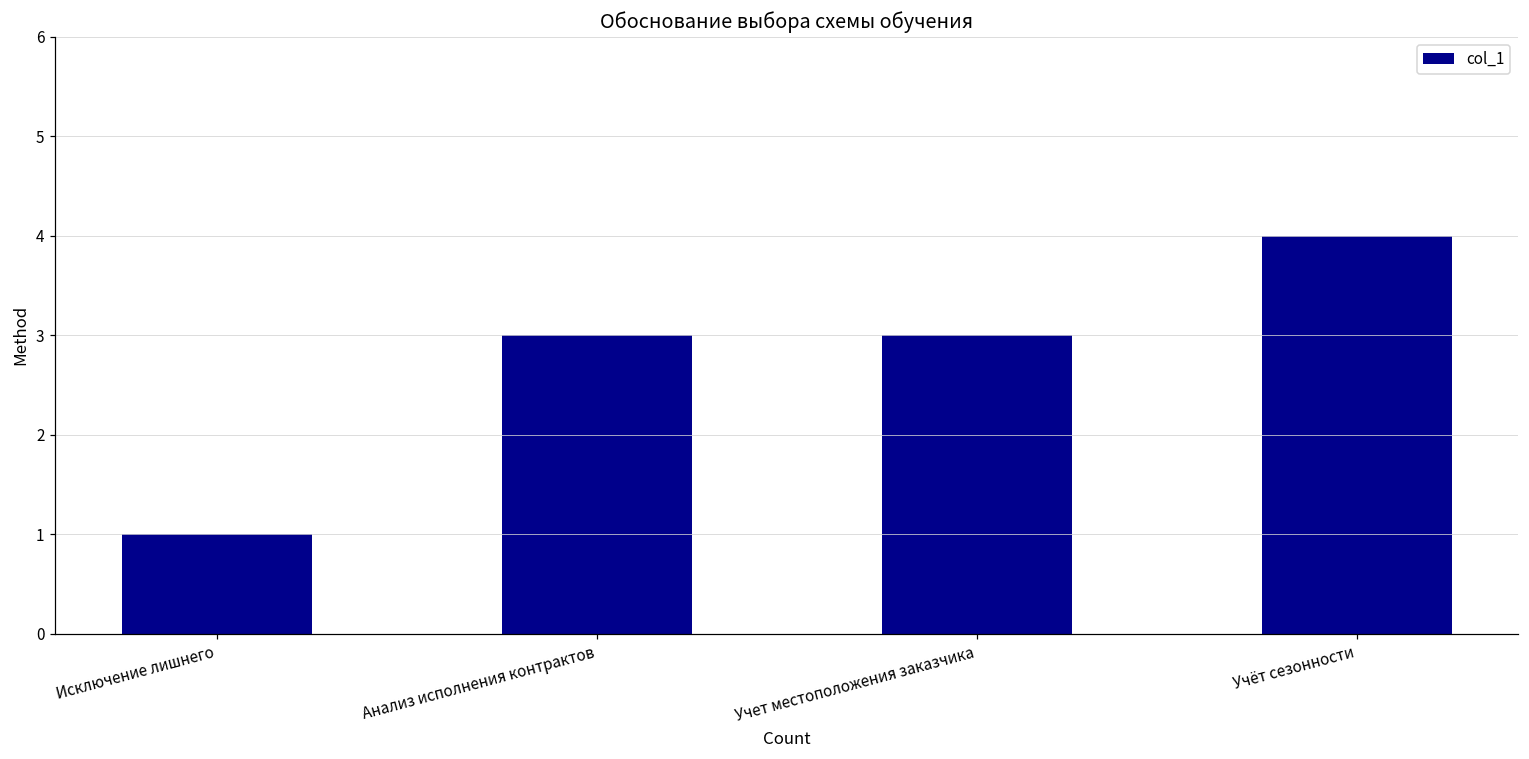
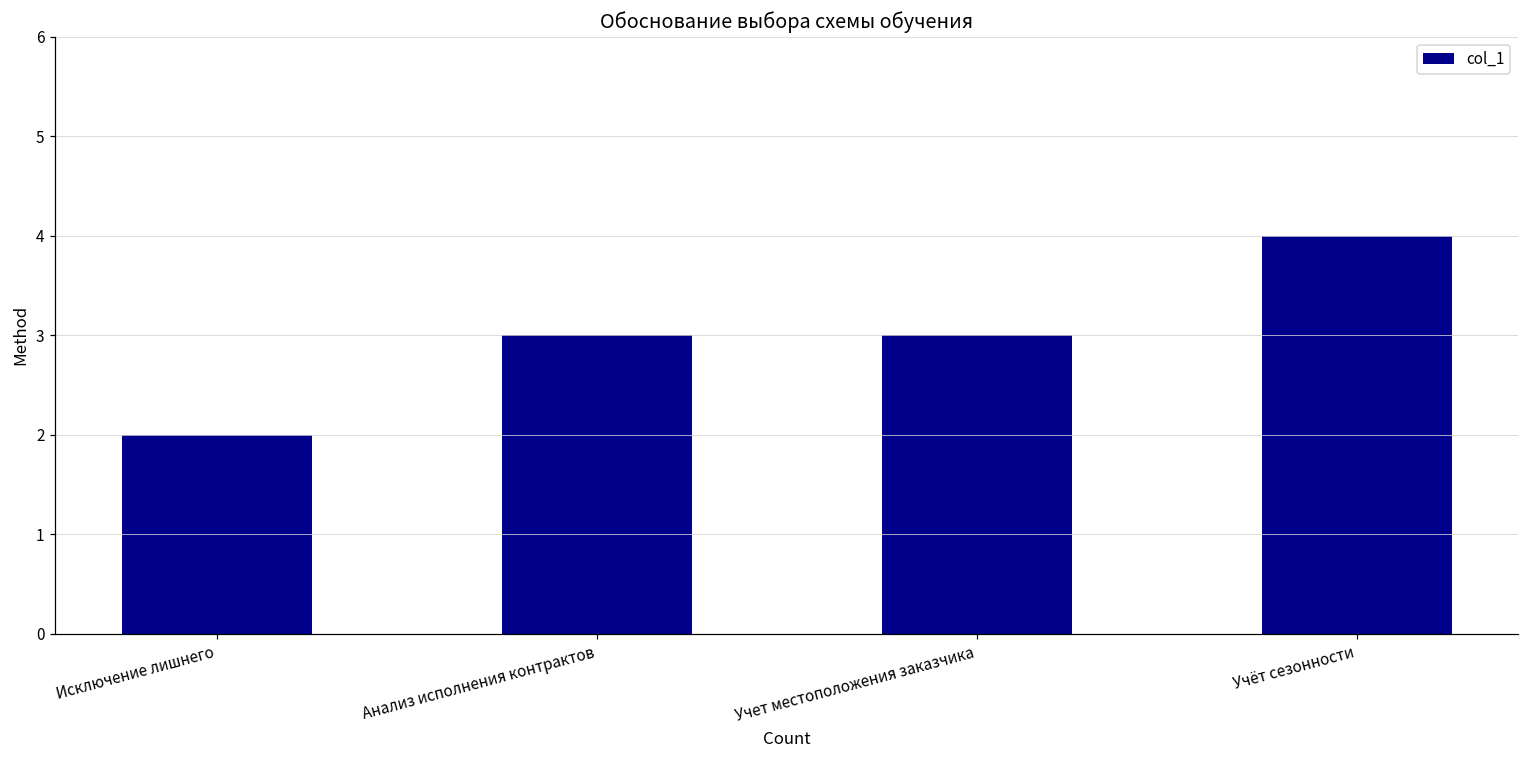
  {
-   "Исключение лишнего": 1,
+   "Исключение лишнего": 2,
    "Анализ исполнения контрактов": 3,
    "Учет местоположения заказчика": 3,
    "Учёт сезонности": 4
  }
